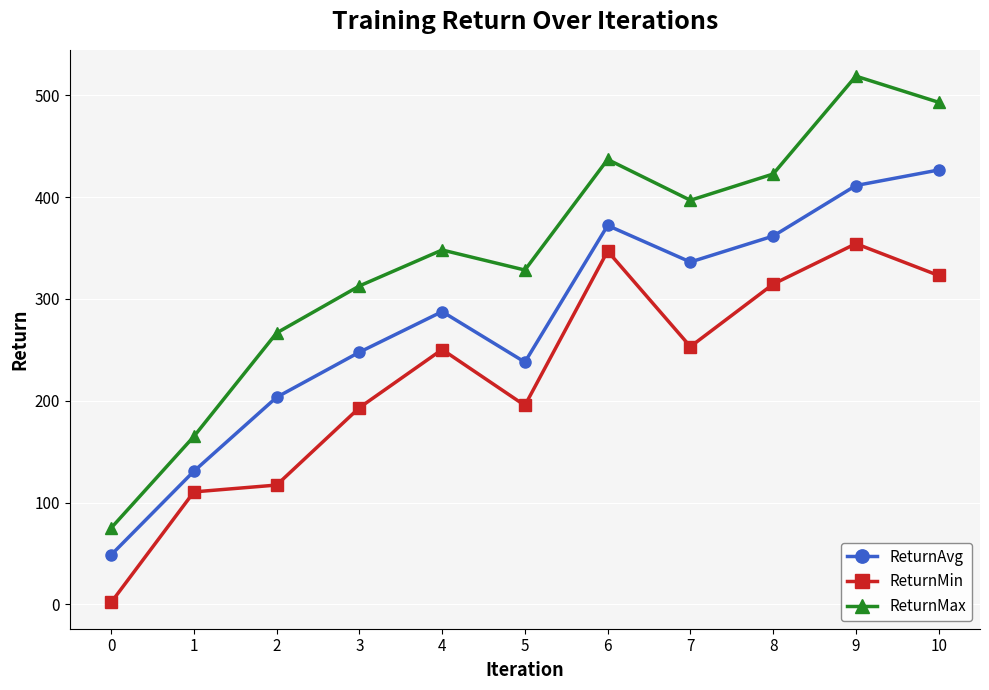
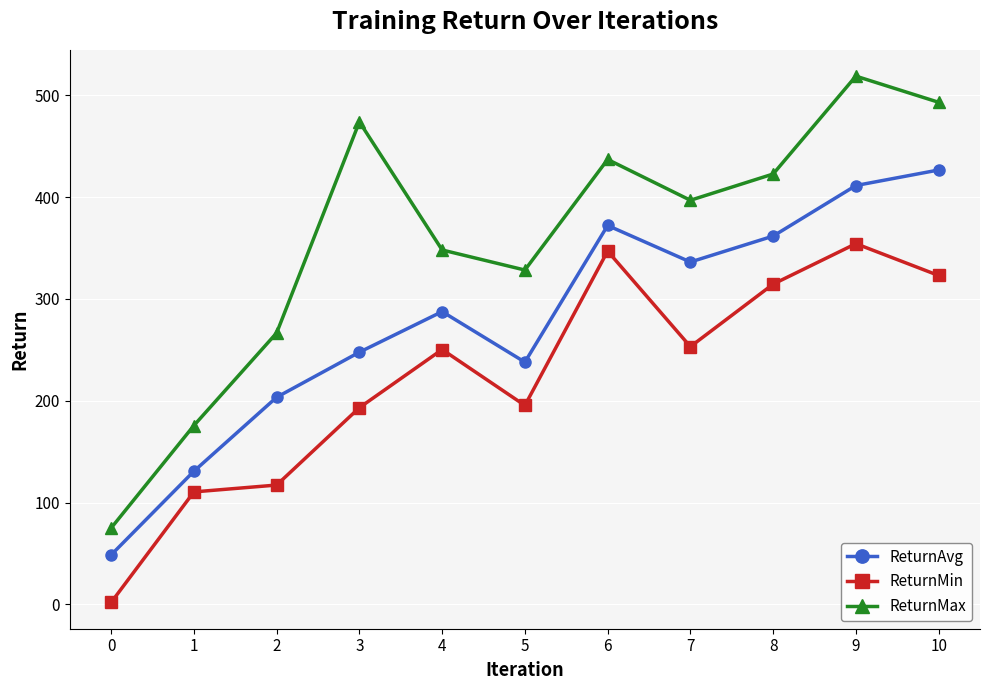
  {
    "ReturnAvg": {
      "0": 49,
      "1": 131,
      "2": 203,
      "3": 248,
      "4": 288,
      "5": 238,
      "6": 372,
      "7": 336,
      "8": 362,
      "9": 411,
      "10": 427
    },
    "ReturnMin": {
      "0": 2,
      "1": 111,
      "2": 117,
      "3": 193,
      "4": 250,
      "5": 195,
      "6": 347,
      "7": 253,
      "8": 315,
      "9": 354,
      "10": 323
    },
    "ReturnMax": {
      "0": 75,
-     "1": 165,
+     "1": 176,
      "2": 267,
-     "3": 313,
+     "3": 474,
      "4": 348,
      "5": 328,
      "6": 437,
      "7": 397,
      "8": 423,
      "9": 519,
      "10": 493
    }
  }
